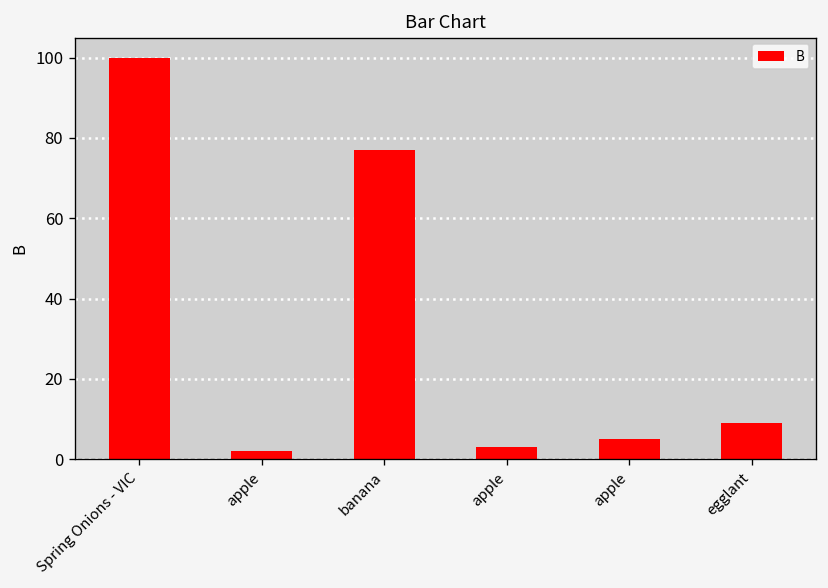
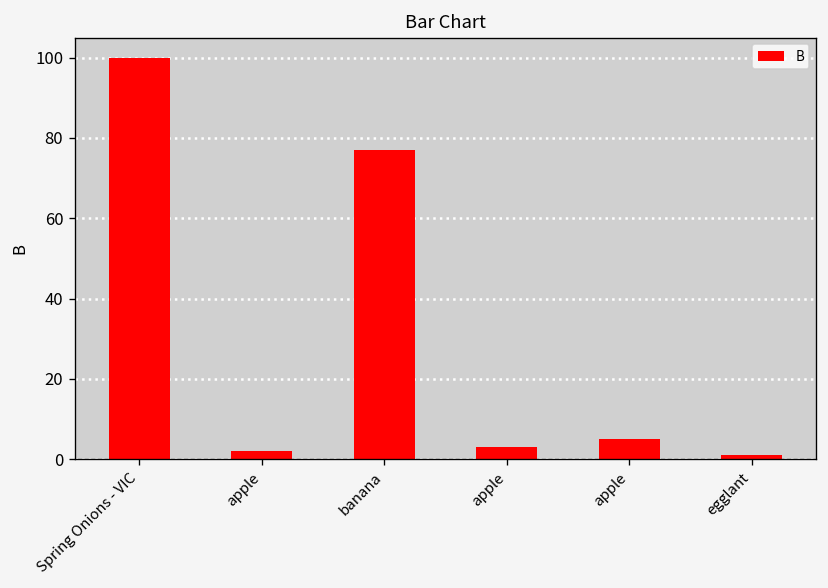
  {
    "Spring Onions - VIC": 100,
    "banana": 77,
-   "egglant": 9
+   "egglant": 1
  }
